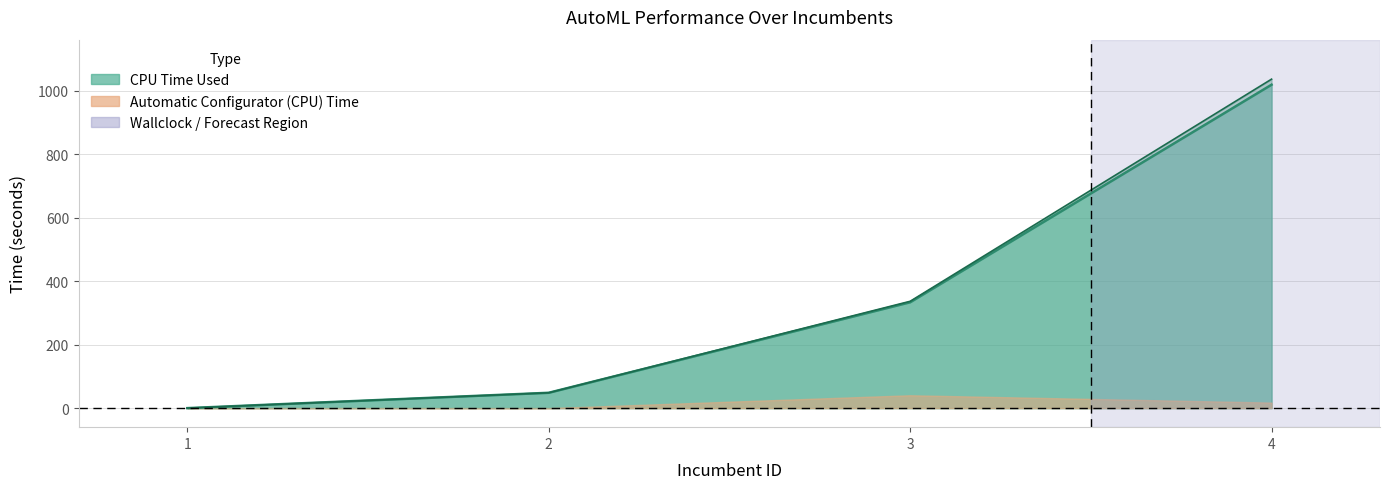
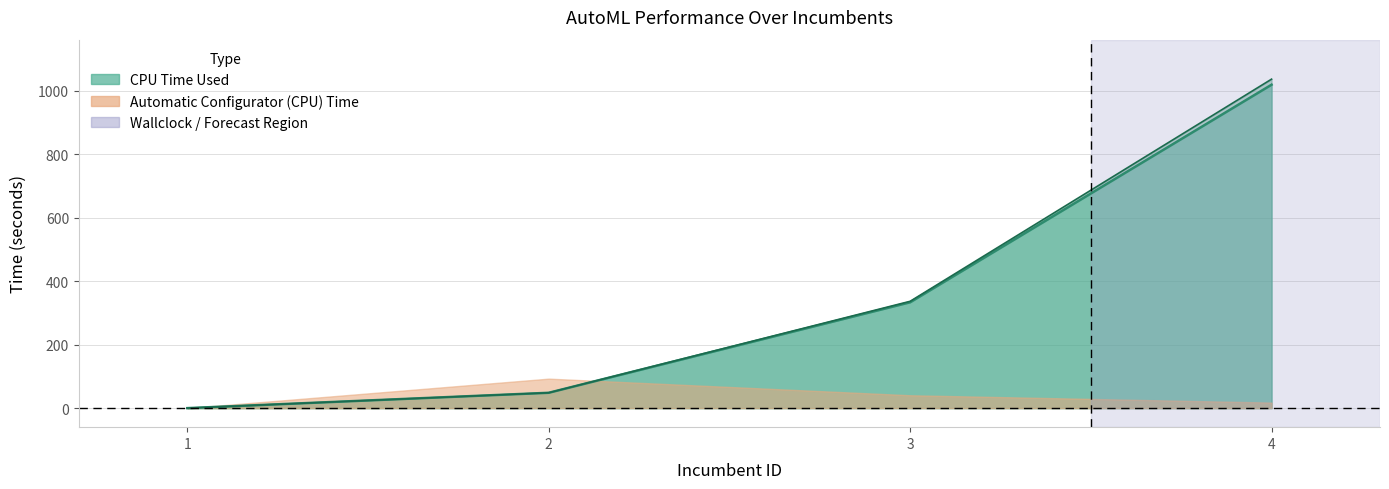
  {
    "Automatic Configurator (CPU) Time": {
-     "2": 0,
+     "2": 90,
      "3": 40,
      "4": 20
    }
  }
